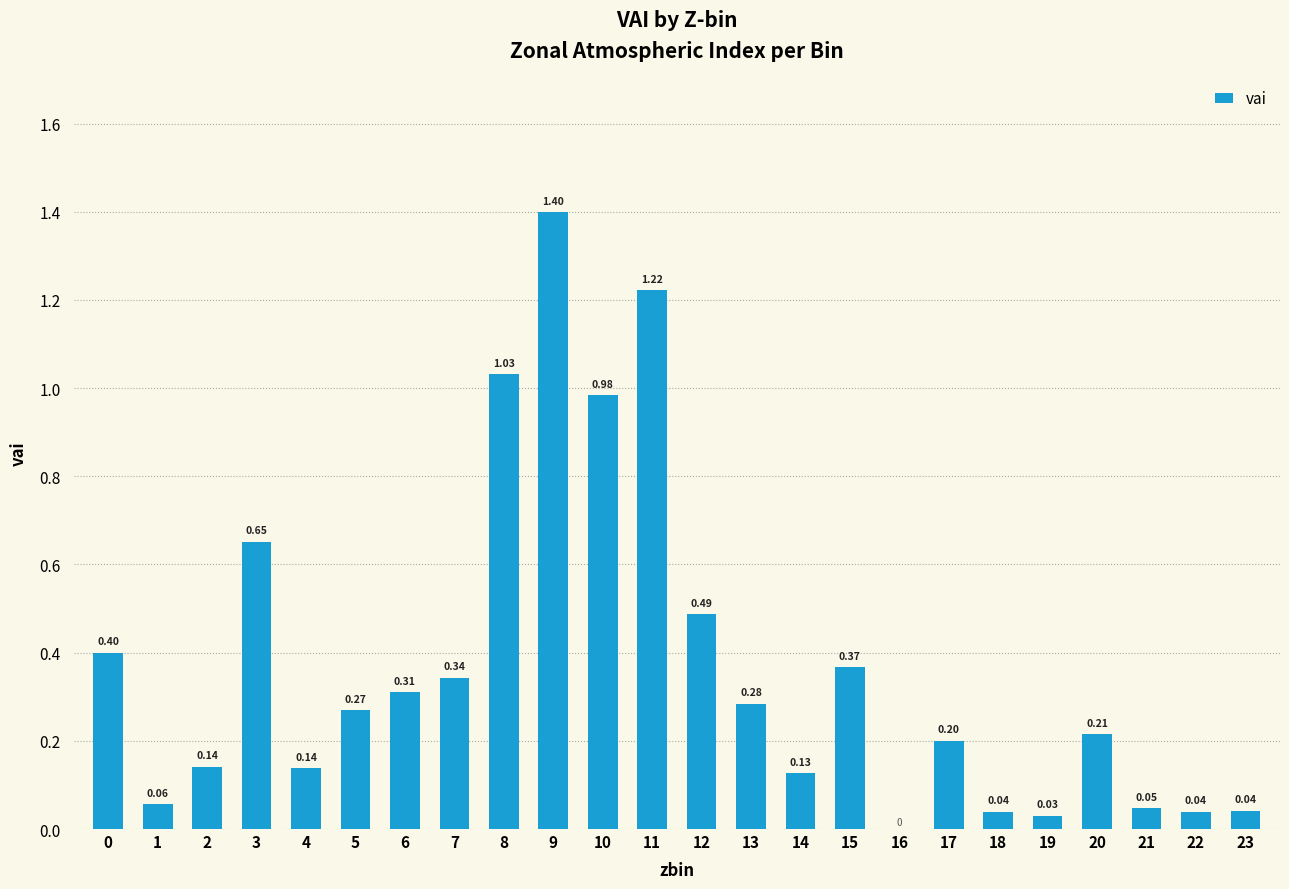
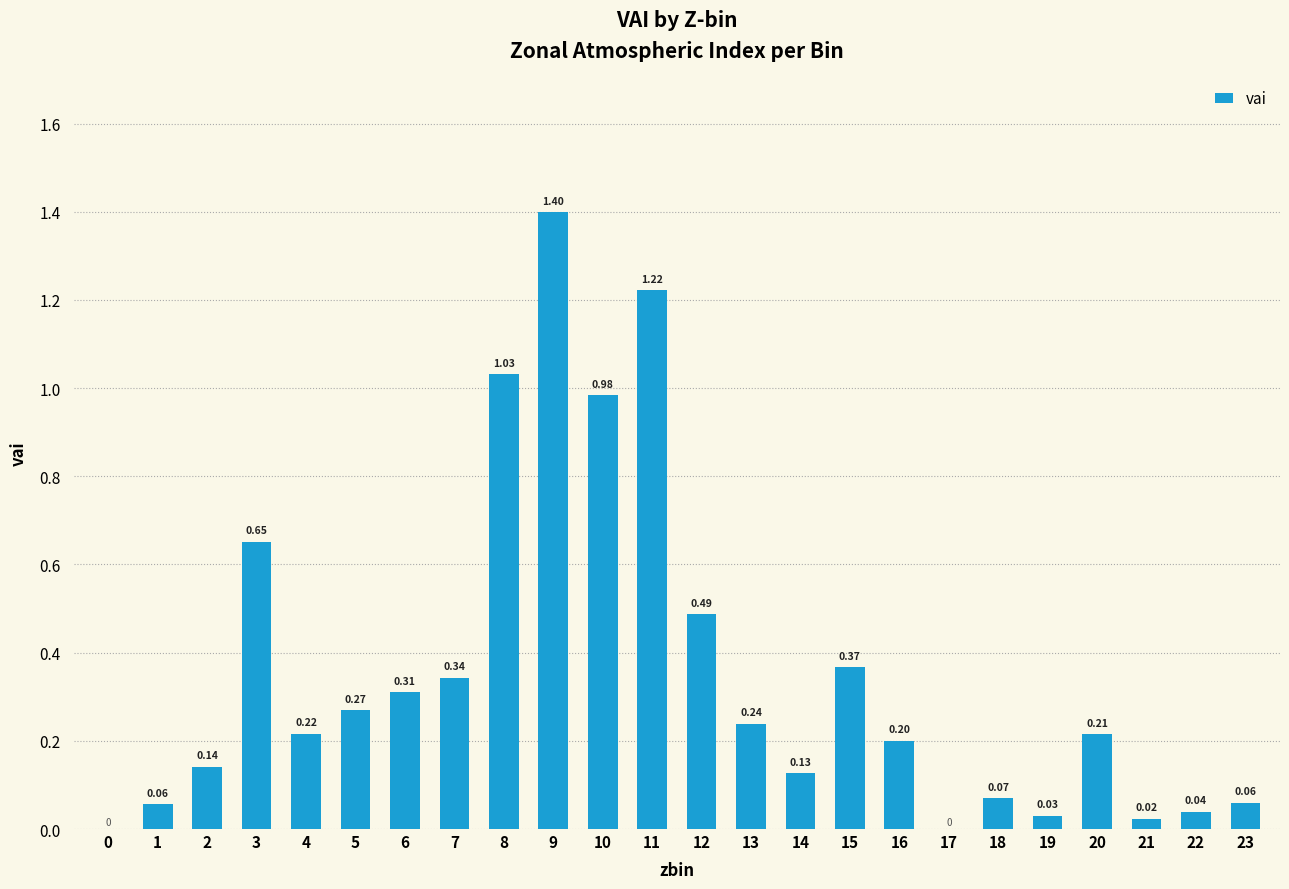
  {
-   "0": 0.40,
+   "0": 0,
    "1": 0.06,
    "2": 0.14,
    "3": 0.65,
-   "4": 0.14,
+   "4": 0.22,
    "5": 0.27,
    "6": 0.31,
    "7": 0.34,
    "8": 1.03,
    "9": 1.40,
    "10": 0.98,
    "11": 1.22,
    "12": 0.49,
-   "13": 0.28,
+   "13": 0.24,
    "14": 0.13,
    "15": 0.37,
-   "16": 0,
-   "17": 0.20,
-   "18": 0.04,
+   "16": 0.20,
+   "17": 0,
+   "18": 0.07,
    "19": 0.03,
    "20": 0.21,
-   "21": 0.05,
+   "21": 0.02,
    "22": 0.04,
-   "23": 0.04
+   "23": 0.06
  }
